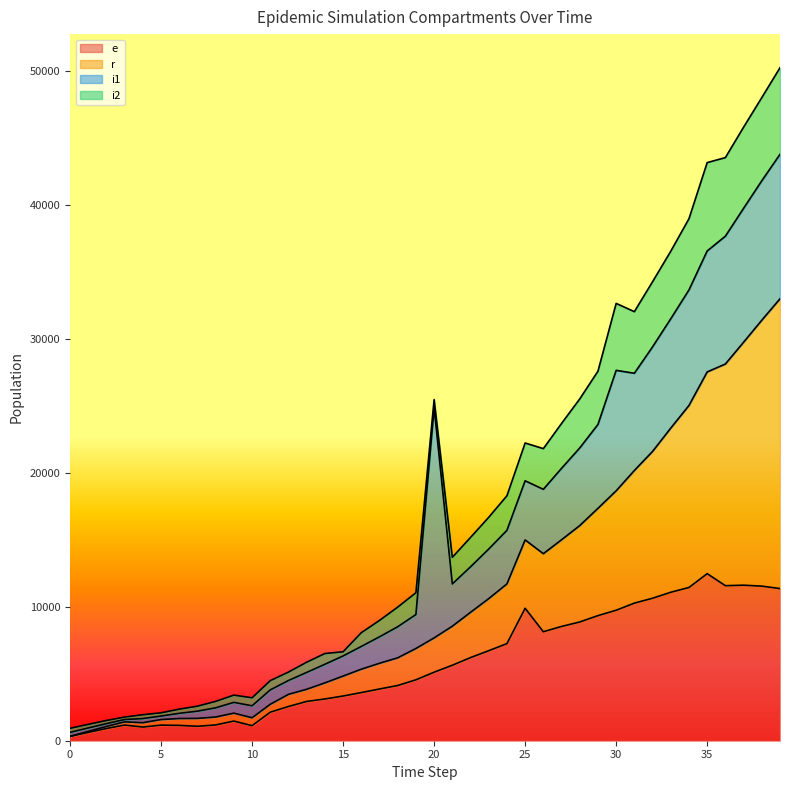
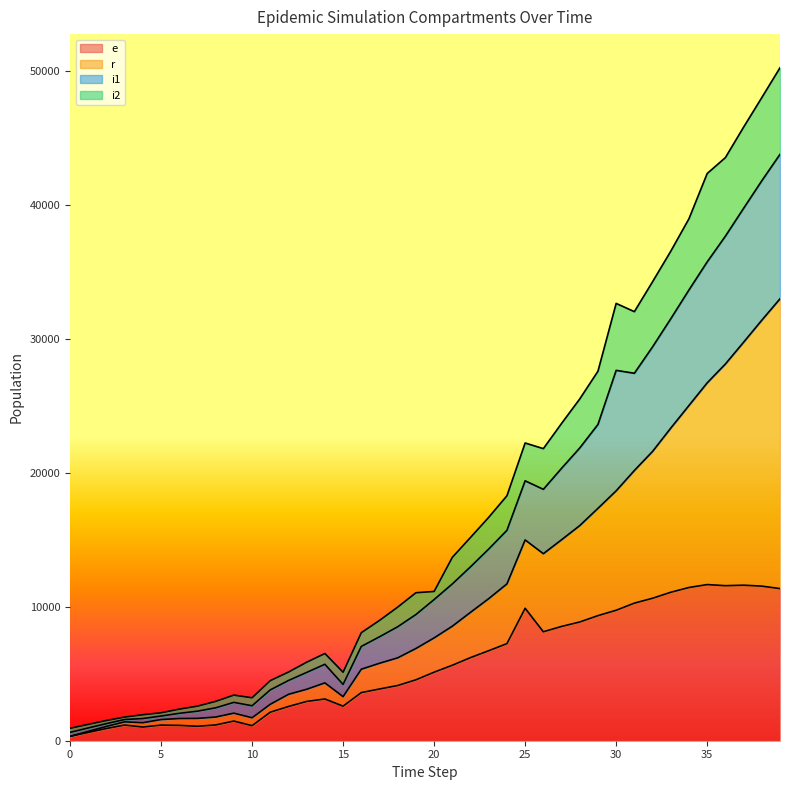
  {
    "e": {
      "5": 1200,
      "10": 1100,
-     "15": 3300,
+     "15": 2600,
      "20": 5100,
      "25": 9900,
      "30": 9700,
-     "35": 12500
+     "35": 11700
    },
    "r": {
      "5": 400,
      "10": 600,
-     "15": 1500,
+     "15": 700,
      "20": 2600,
      "25": 5100,
      "30": 8900,
      "35": 15100
    },
    "i1": {
      "0": 300,
      "5": 300,
      "10": 900,
-     "15": 1500,
-     "20": 17200,
+     "15": 900,
+     "20": 2900,
      "25": 4400,
      "30": 9000,
      "35": 9000
    },
    "i2": {
      "0": 300,
      "5": 200,
      "10": 600,
-     "15": 300,
+     "15": 900,
      "20": 600,
      "25": 2800,
      "30": 5000,
      "35": 6600
    }
  }
